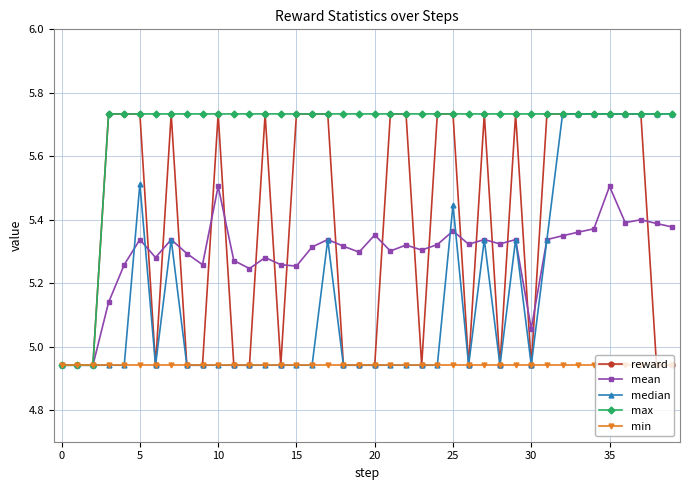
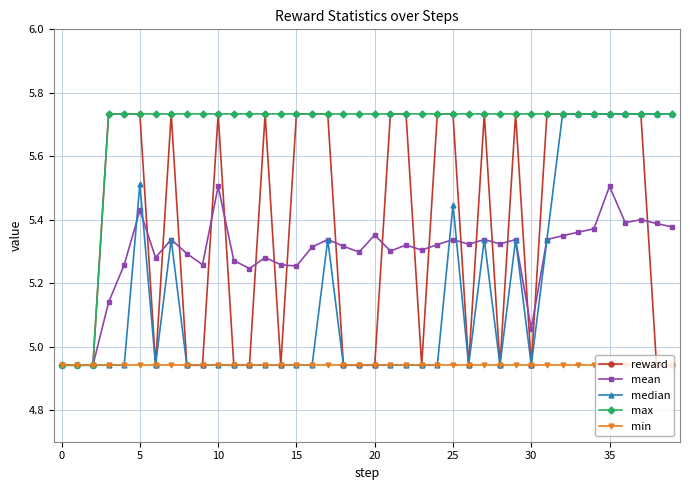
  {
    "mean": {
-     "5": 5.34,
+     "5": 5.43,
      "10": 5.51,
      "15": 5.25,
      "20": 5.35,
-     "25": 5.36,
+     "25": 5.34,
      "30": 5.06,
      "35": 5.50
    },
    "median": {
      "5": 5.51,
      "25": 5.45
    },
    "max": {
      "20": 5.73,
      "30": 5.73
    },
    "min": {
      "5": 4.94,
      "25": 4.94
    }
  }
